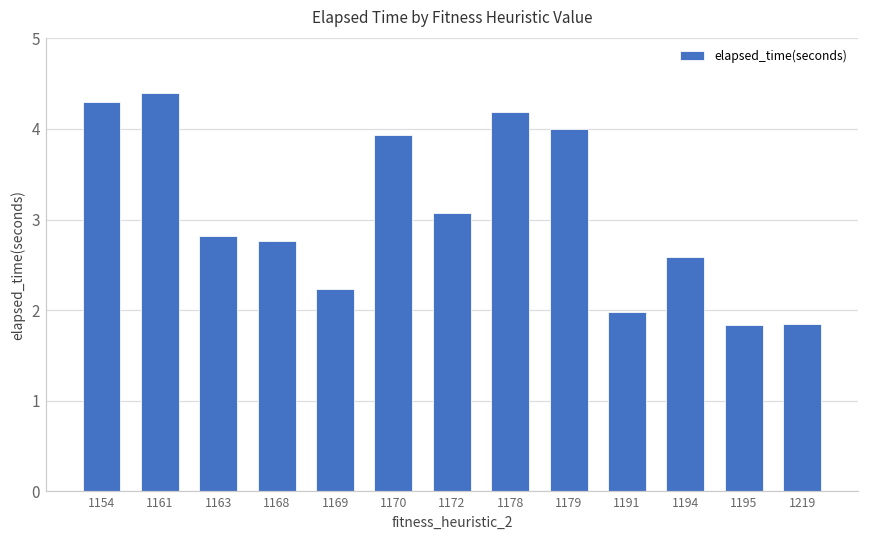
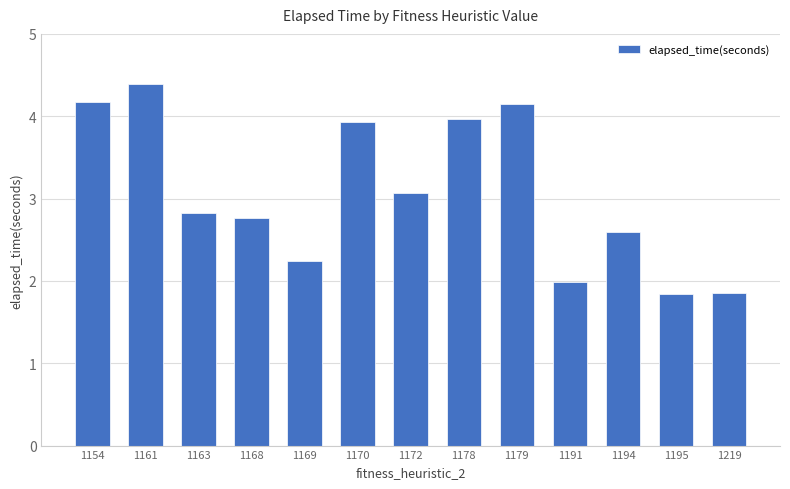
  {
-   "1154": 4.3,
+   "1154": 4.2,
    "1161": 4.4,
    "1163": 2.8,
    "1168": 2.8,
    "1169": 2.2,
    "1170": 3.9,
    "1172": 3.1,
-   "1178": 4.2,
-   "1179": 4.0,
+   "1178": 4.0,
+   "1179": 4.2,
    "1191": 2.0,
    "1194": 2.6,
    "1195": 1.8,
    "1219": 1.8
  }
